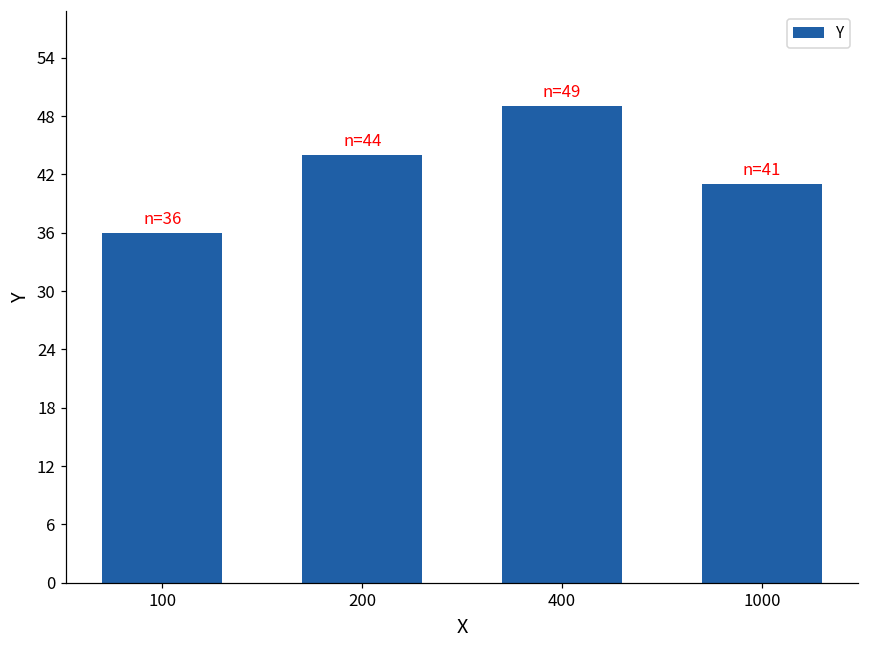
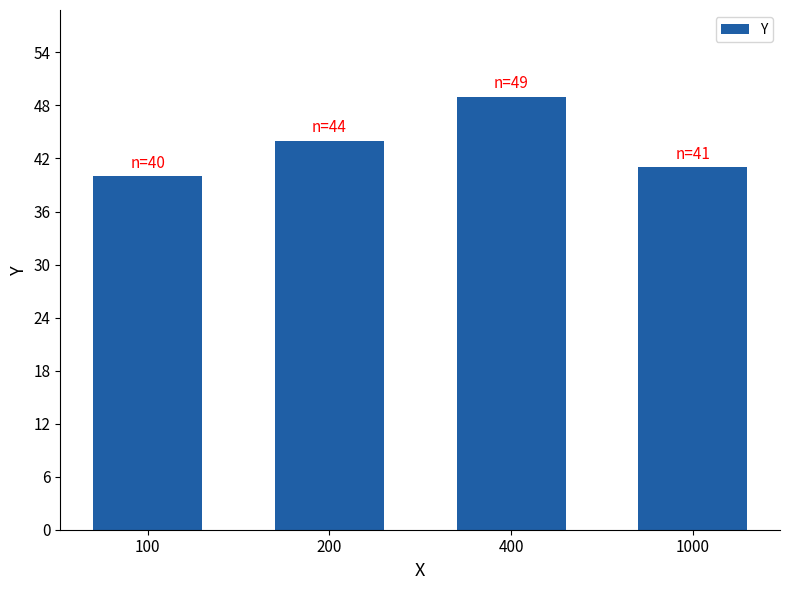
  {
-   "100": 36,
+   "100": 40,
    "200": 44,
    "400": 49,
    "1000": 41
  }
